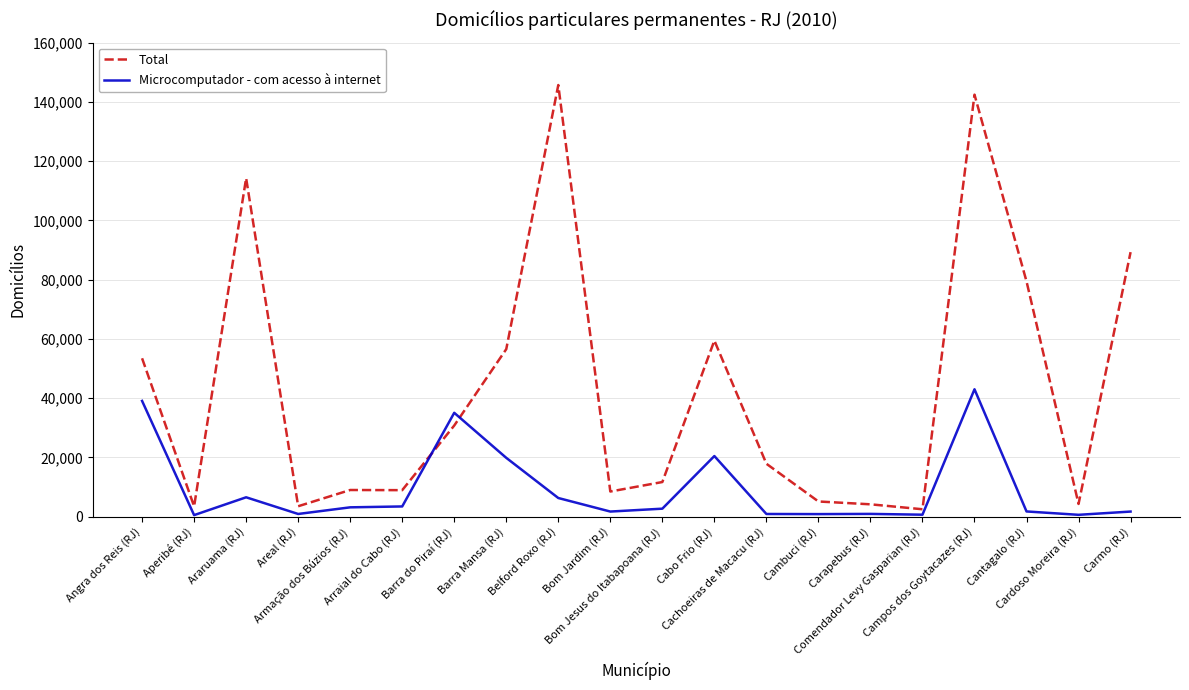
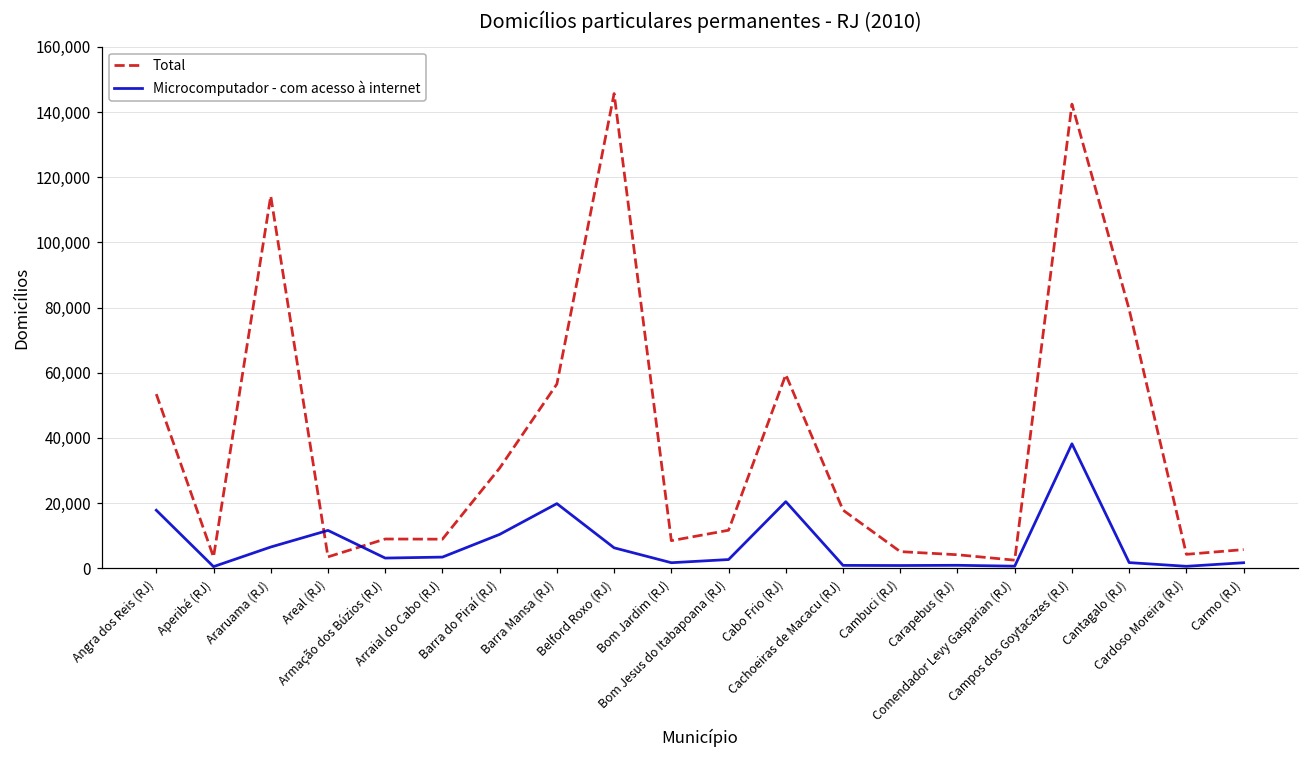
  {
    "Total": {
      "Angra dos Reis (RJ)": "53,000",
      "Aperibé (RJ)": "3,000",
      "Araruama (RJ)": "114,000",
      "Areal (RJ)": "4,000",
      "Armação dos Búzios (RJ)": "9,000",
      "Arraial do Cabo (RJ)": "9,000",
      "Barra do Piraí (RJ)": "31,000",
      "Barra Mansa (RJ)": "57,000",
      "Belford Roxo (RJ)": "146,000",
      "Bom Jardim (RJ)": "8,000",
      "Bom Jesus do Itabapoana (RJ)": "12,000",
      "Cabo Frio (RJ)": "59,000",
      "Cachoeiras de Macacu (RJ)": "18,000",
      "Cambuci (RJ)": "5,000",
      "Carapebus (RJ)": "4,000",
      "Comendador Levy Gasparian (RJ)": "2,000",
      "Campos dos Goytacazes (RJ)": "142,000",
      "Cantagalo (RJ)": "79,000",
      "Cardoso Moreira (RJ)": "4,000",
-     "Carmo (RJ)": "89,000"
+     "Carmo (RJ)": "6,000"
    },
    "Microcomputador - com acesso à internet": {
-     "Angra dos Reis (RJ)": "39,000",
+     "Angra dos Reis (RJ)": "18,000",
      "Aperibé (RJ)": "1,000",
      "Araruama (RJ)": "7,000",
-     "Areal (RJ)": "1,000",
+     "Areal (RJ)": "12,000",
      "Armação dos Búzios (RJ)": "3,000",
      "Arraial do Cabo (RJ)": "3,000",
-     "Barra do Piraí (RJ)": "35,000",
+     "Barra do Piraí (RJ)": "10,000",
      "Barra Mansa (RJ)": "20,000",
      "Belford Roxo (RJ)": "6,000",
      "Bom Jardim (RJ)": "2,000",
      "Bom Jesus do Itabapoana (RJ)": "3,000",
      "Cabo Frio (RJ)": "20,000",
      "Cachoeiras de Macacu (RJ)": "1,000",
      "Cambuci (RJ)": "1,000",
      "Carapebus (RJ)": "1,000",
      "Comendador Levy Gasparian (RJ)": "1,000",
-     "Campos dos Goytacazes (RJ)": "43,000",
+     "Campos dos Goytacazes (RJ)": "38,000",
      "Cantagalo (RJ)": "2,000",
      "Cardoso Moreira (RJ)": "1,000",
      "Carmo (RJ)": "2,000"
    }
  }
